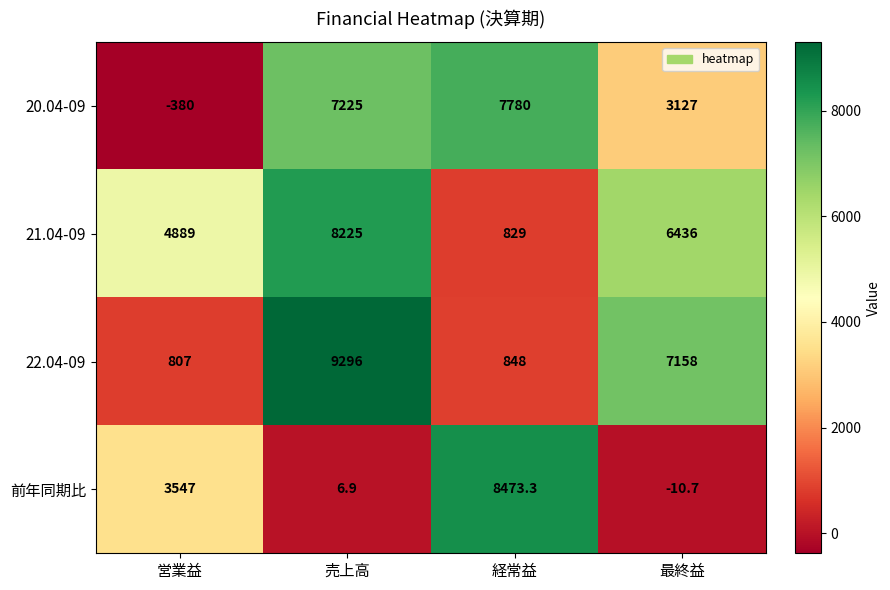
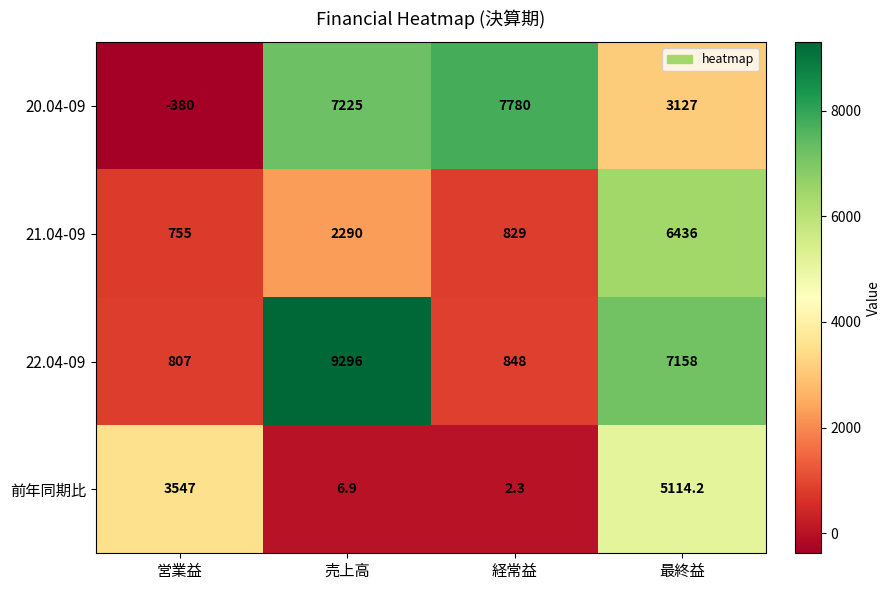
  {
    "20.04-09": {
      "営業益": -380,
      "売上高": 7225,
      "経常益": 7780,
      "最終益": 3127
    },
    "21.04-09": {
-     "営業益": 4889,
-     "売上高": 8225,
+     "営業益": 755,
+     "売上高": 2290,
      "経常益": 829,
      "最終益": 6436
    },
    "22.04-09": {
      "営業益": 807,
      "売上高": 9296,
      "経常益": 848,
      "最終益": 7158
    },
    "前年同期比": {
      "営業益": 3547,
      "売上高": 6.9,
-     "経常益": 8473.3,
-     "最終益": -10.7
+     "経常益": 2.3,
+     "最終益": 5114.2
    }
  }
